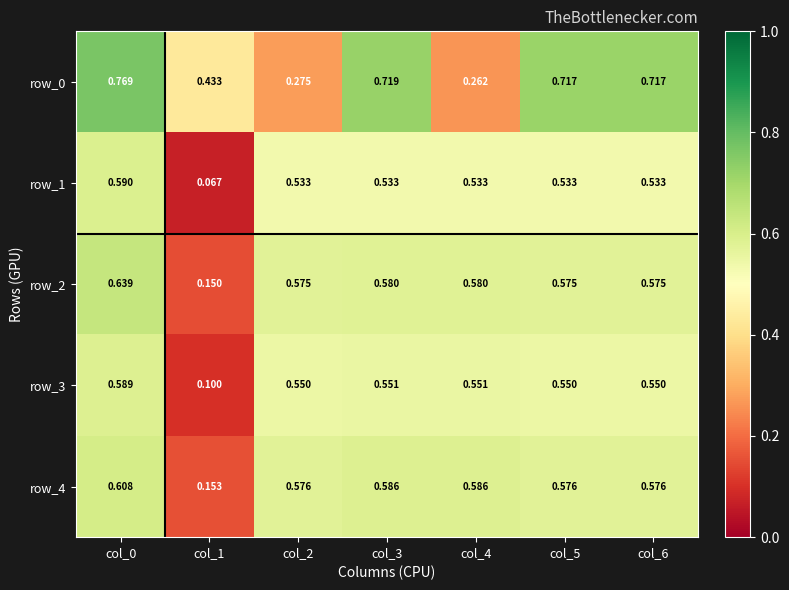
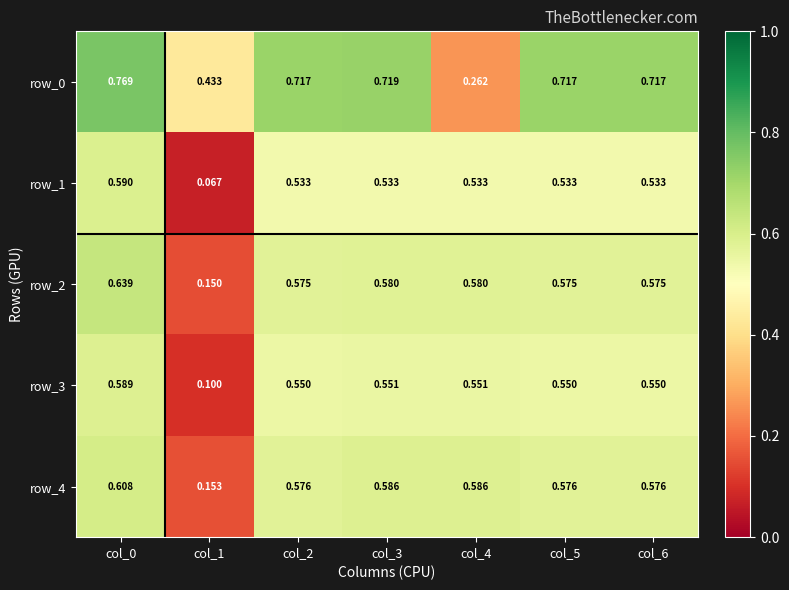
  {
    "row_0": {
      "col_0": 0.769,
      "col_1": 0.433,
-     "col_2": 0.275,
+     "col_2": 0.717,
      "col_3": 0.719,
      "col_4": 0.262,
      "col_5": 0.717,
      "col_6": 0.717
    },
    "row_1": {
      "col_0": 0.590,
      "col_1": 0.067,
      "col_2": 0.533,
      "col_3": 0.533,
      "col_4": 0.533,
      "col_5": 0.533,
      "col_6": 0.533
    },
    "row_2": {
      "col_0": 0.639,
      "col_1": 0.150,
      "col_2": 0.575,
      "col_3": 0.580,
      "col_4": 0.580,
      "col_5": 0.575,
      "col_6": 0.575
    },
    "row_3": {
      "col_0": 0.589,
      "col_1": 0.100,
      "col_2": 0.550,
      "col_3": 0.551,
      "col_4": 0.551,
      "col_5": 0.550,
      "col_6": 0.550
    },
    "row_4": {
      "col_0": 0.608,
      "col_1": 0.153,
      "col_2": 0.576,
      "col_3": 0.586,
      "col_4": 0.586,
      "col_5": 0.576,
      "col_6": 0.576
    }
  }
